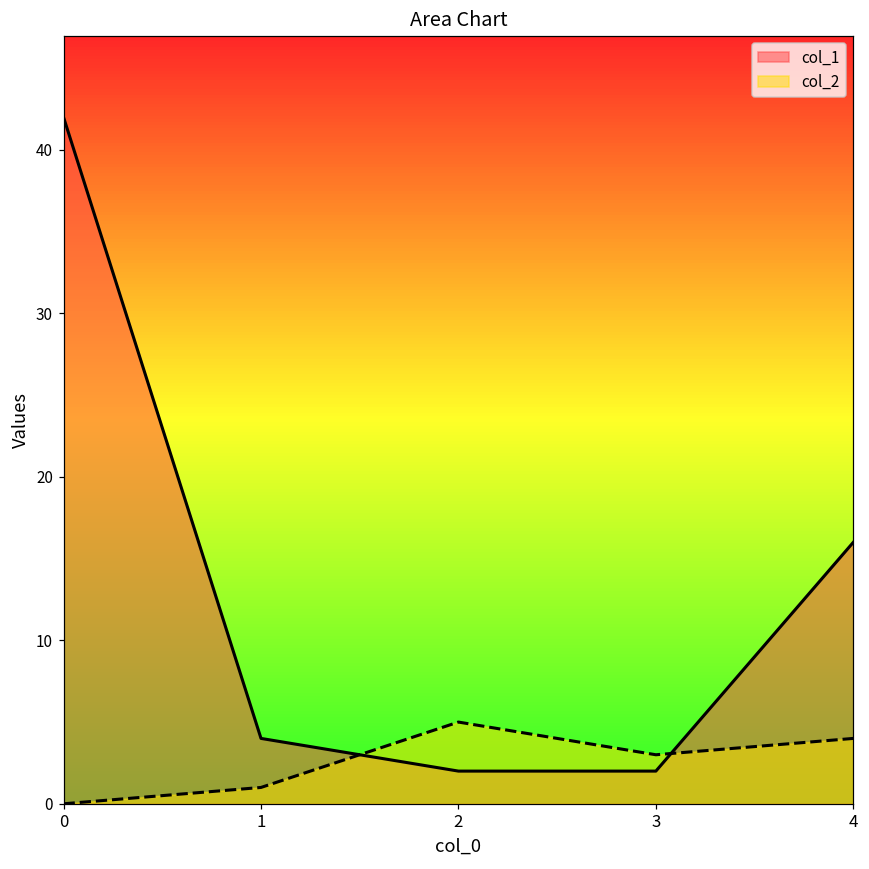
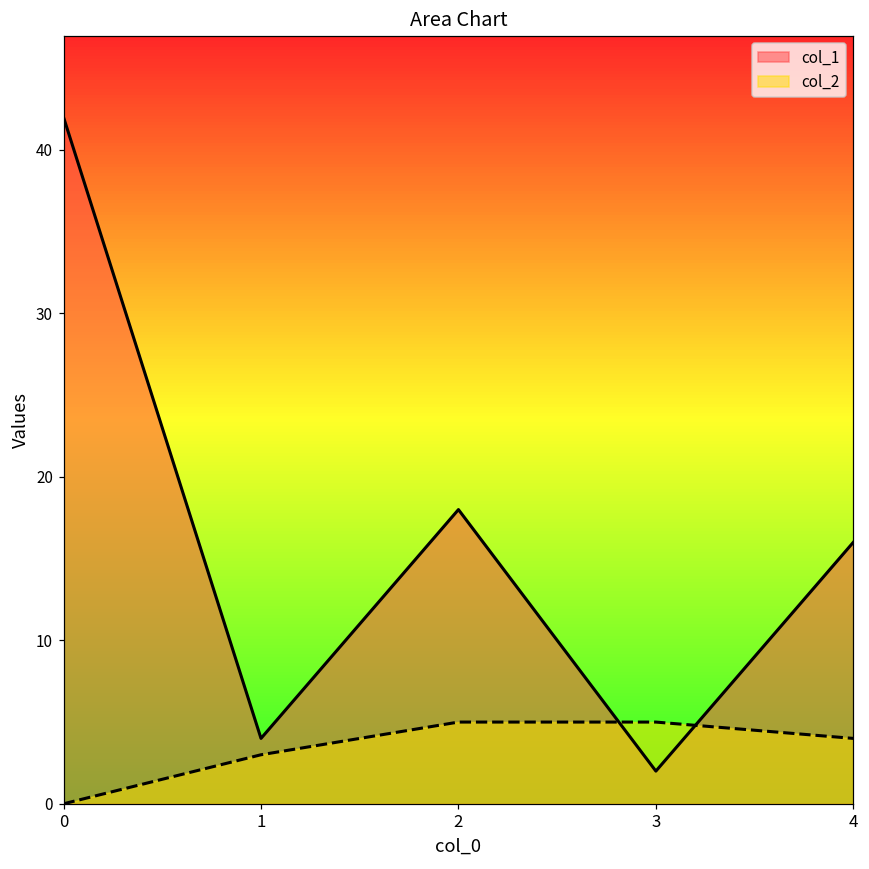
  {
    "col_1": {
      "0": 42,
      "1": 4,
-     "2": 2,
+     "2": 18,
      "3": 2,
      "4": 16
    },
    "col_2": {
      "0": 0,
-     "1": 1,
+     "1": 3,
      "2": 5,
-     "3": 3,
+     "3": 5,
      "4": 4
    }
  }
